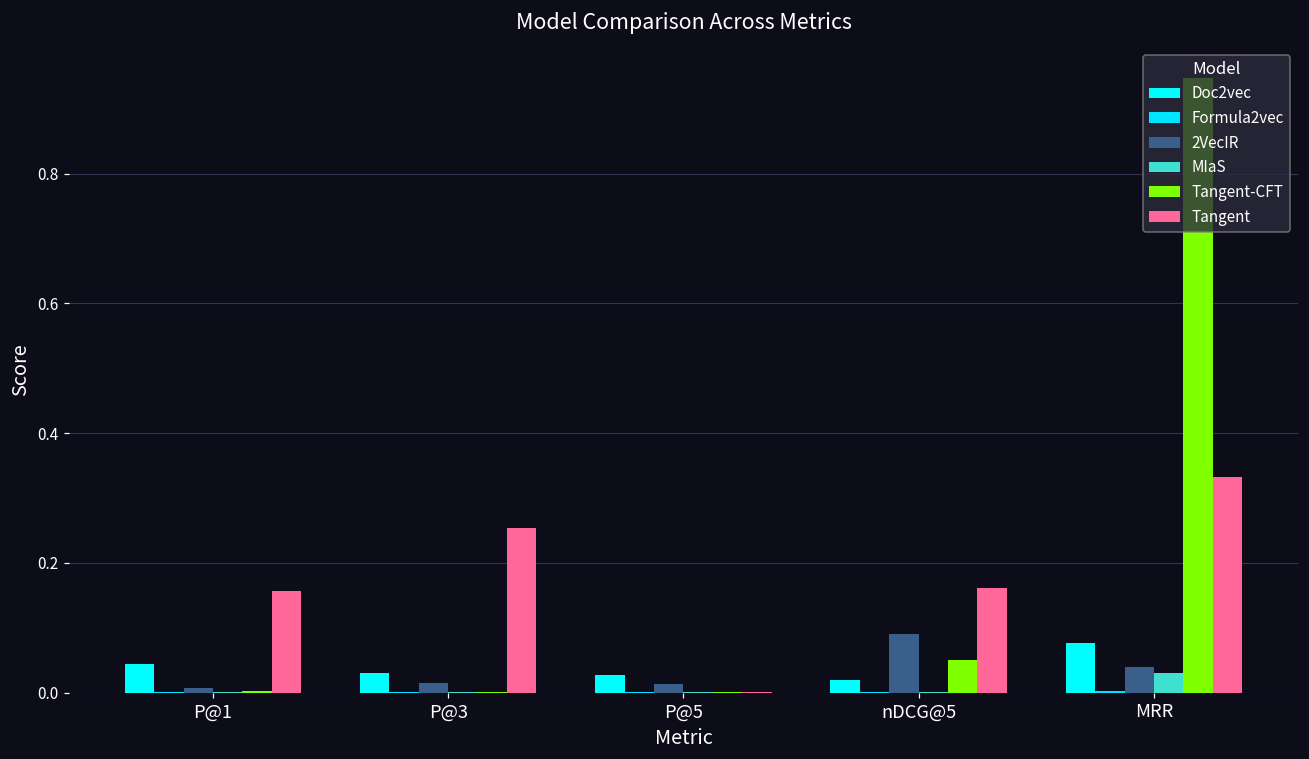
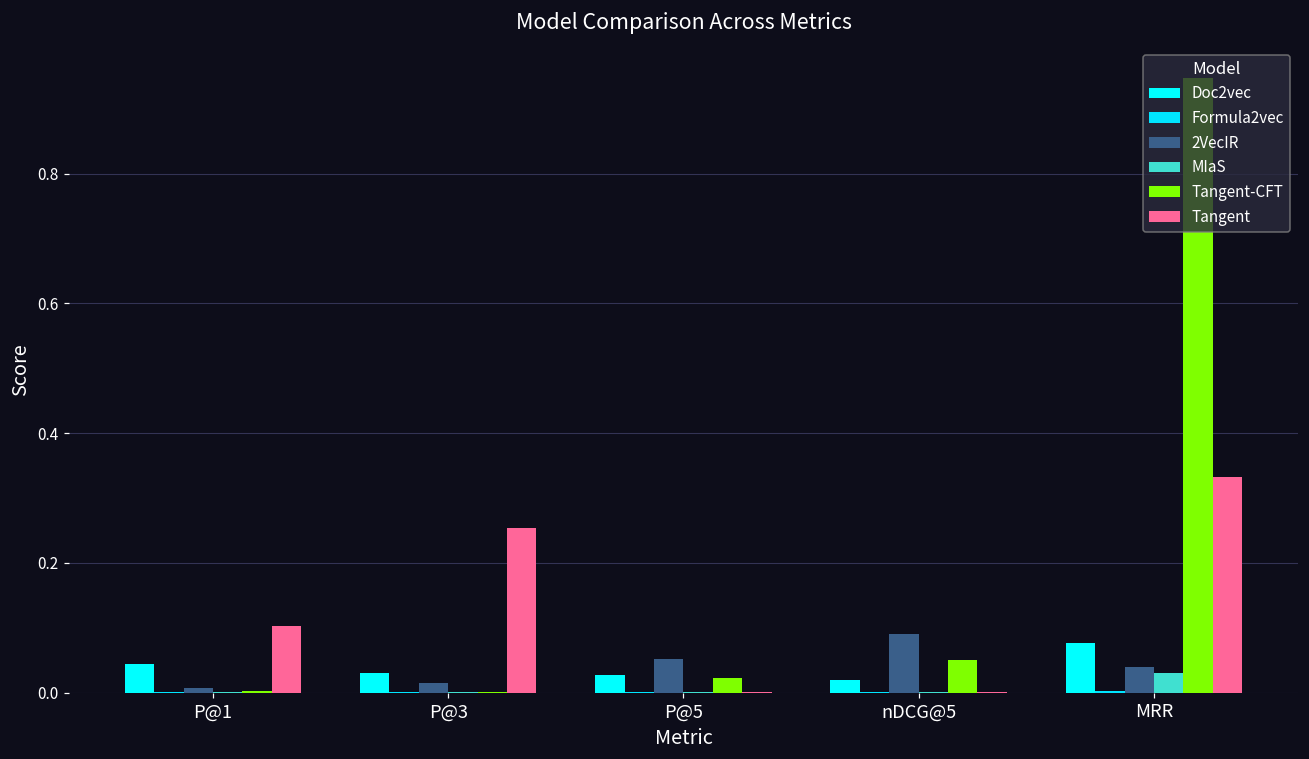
  {
    "2VecIR": {
      "P@1": 0.01,
      "P@3": 0.02,
-     "P@5": 0.01,
+     "P@5": 0.05,
      "nDCG@5": 0.09,
      "MRR": 0.04
    },
    "MIaS": {
      "MRR": 0.03
    },
    "Tangent-CFT": {
-     "P@5": 0.00,
+     "P@5": 0.02,
      "nDCG@5": 0.05
    },
    "Tangent": {
-     "P@1": 0.16,
+     "P@1": 0.10,
      "P@3": 0.25,
-     "nDCG@5": 0.16,
+     "nDCG@5": 0.00,
      "MRR": 0.33
    }
  }
